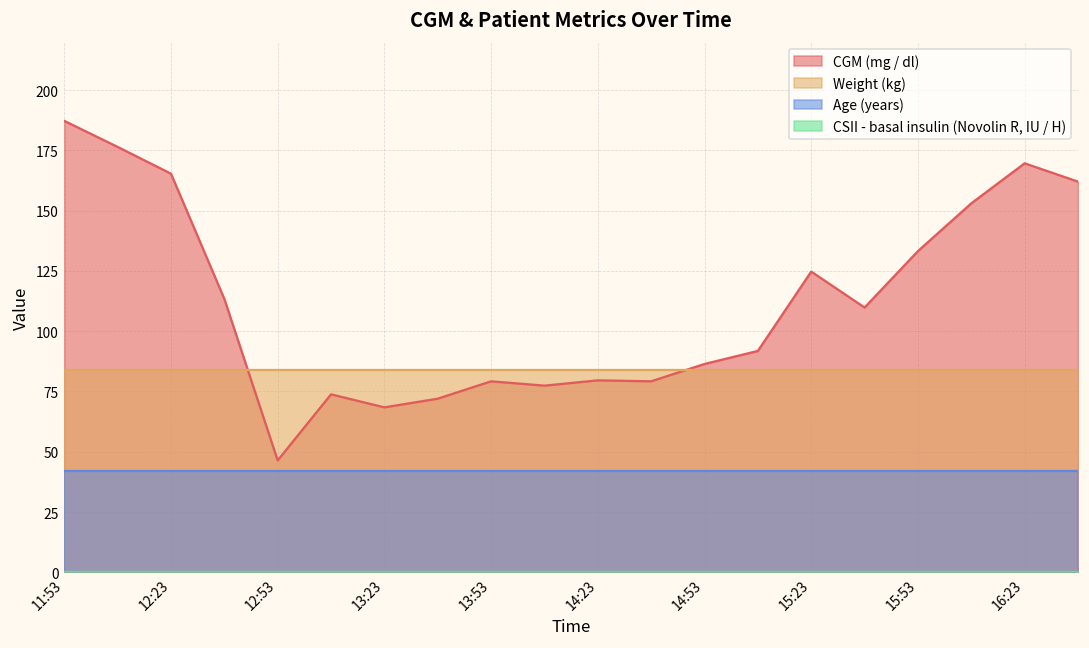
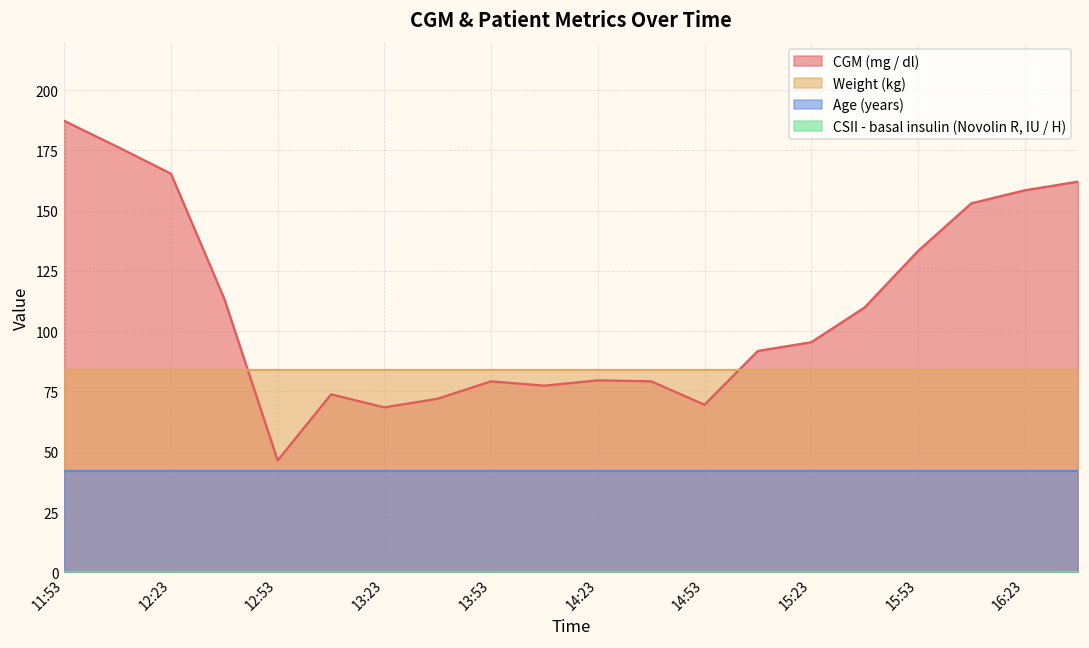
  {
    "CGM (mg / dl)": {
      "11:53": 187,
      "12:23": 165,
      "12:53": 46,
      "13:23": 68,
      "13:53": 79,
      "14:23": 80,
-     "14:53": 86,
-     "15:23": 125,
+     "14:53": 70,
+     "15:23": 95,
      "15:53": 133,
-     "16:23": 170
+     "16:23": 158
    },
    "Weight (kg)": {
      "11:53": 84,
      "12:23": 84,
      "12:53": 84,
      "13:23": 84,
      "13:53": 84,
      "14:23": 84,
      "14:53": 84,
      "15:23": 84,
      "15:53": 84,
      "16:23": 84
    },
    "Age (years)": {
      "11:53": 42,
      "12:23": 42,
      "12:53": 42,
      "13:23": 42,
      "13:53": 42,
      "14:23": 42,
      "14:53": 42,
      "15:23": 42,
      "15:53": 42,
      "16:23": 42
    },
    "CSII - basal insulin (Novolin R, IU / H)": {
      "11:53": 0,
      "12:23": 0,
      "12:53": 0,
      "13:23": 0,
      "13:53": 0,
      "14:23": 0,
      "14:53": 0,
      "15:23": 0,
      "15:53": 0,
      "16:23": 0
    }
  }
